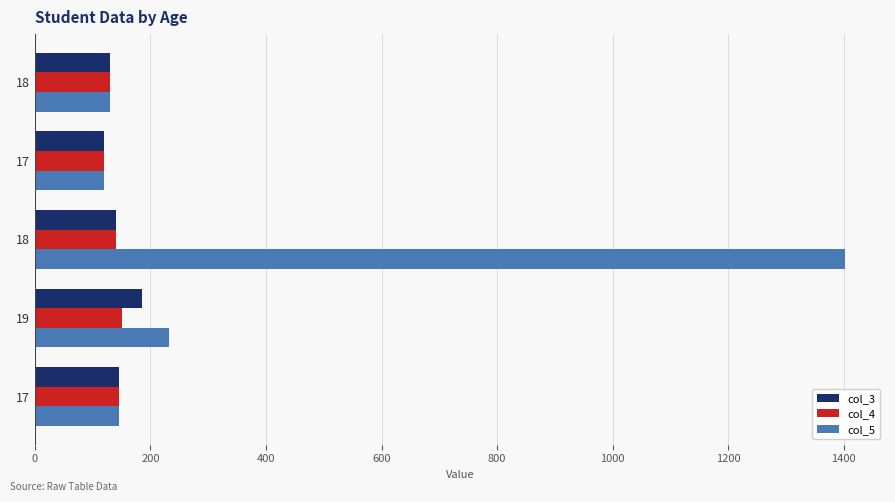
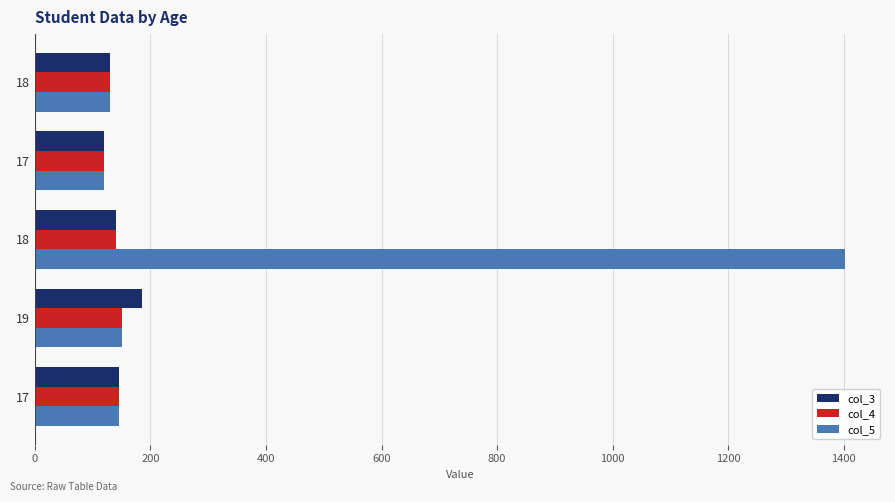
  {
    "col_3": {
      "19": 190
    },
    "col_4": {
      "19": 150
    },
    "col_5": {
-     "19": 230
+     "19": 150
    }
  }
